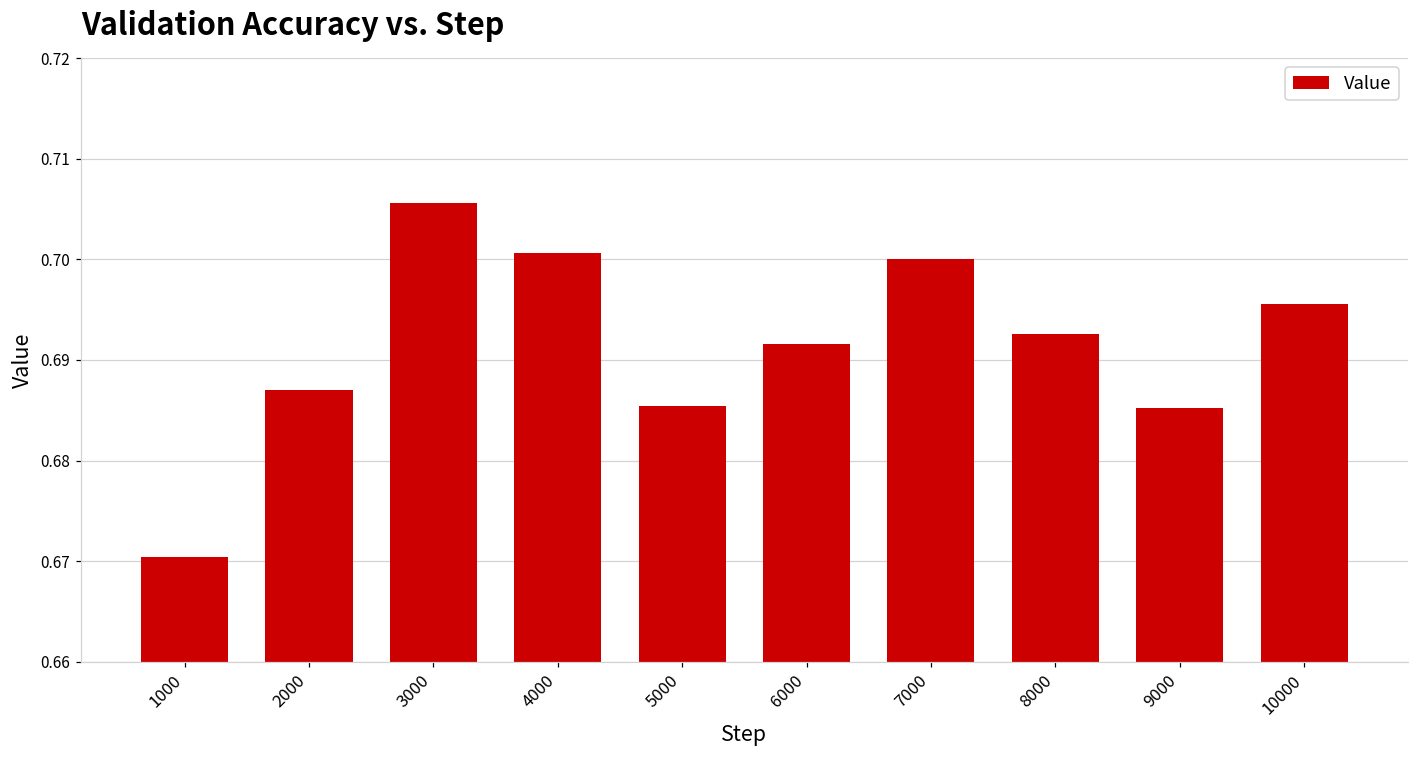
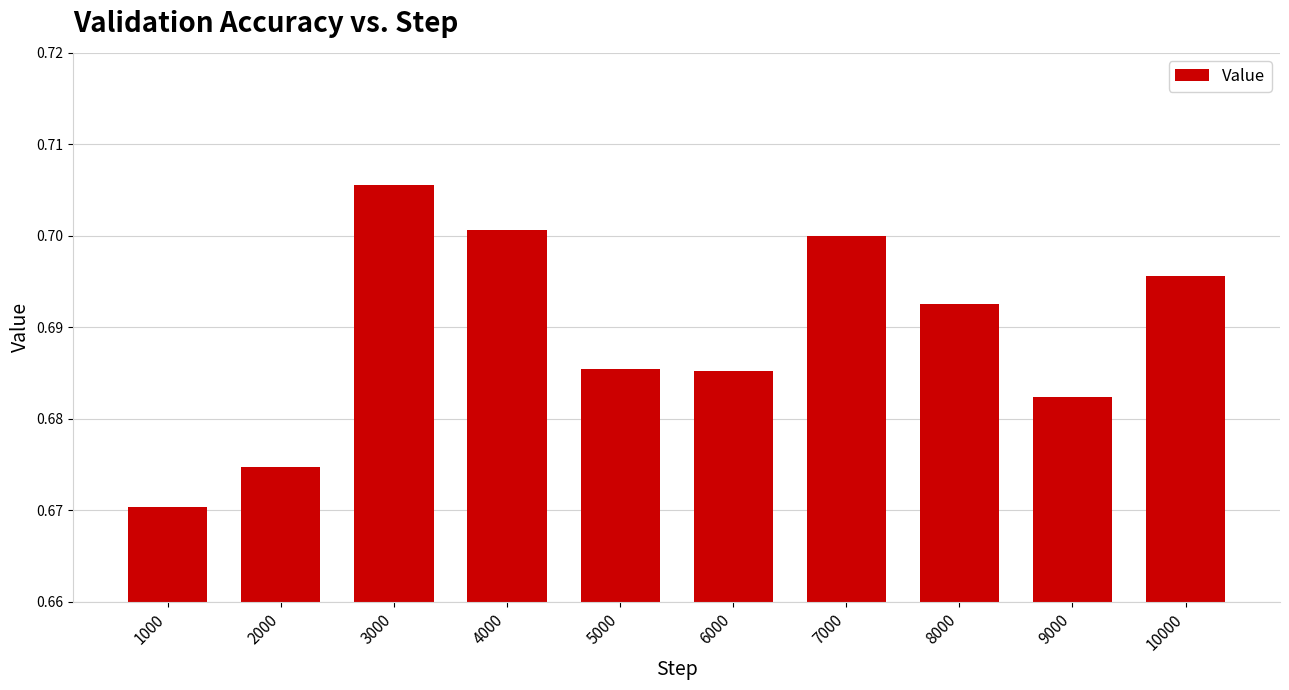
  {
    "1000": 0.670,
-   "2000": 0.687,
+   "2000": 0.675,
    "3000": 0.706,
    "4000": 0.701,
    "5000": 0.685,
-   "6000": 0.692,
+   "6000": 0.685,
    "7000": 0.700,
    "8000": 0.693,
-   "9000": 0.685,
+   "9000": 0.682,
    "10000": 0.696
  }
